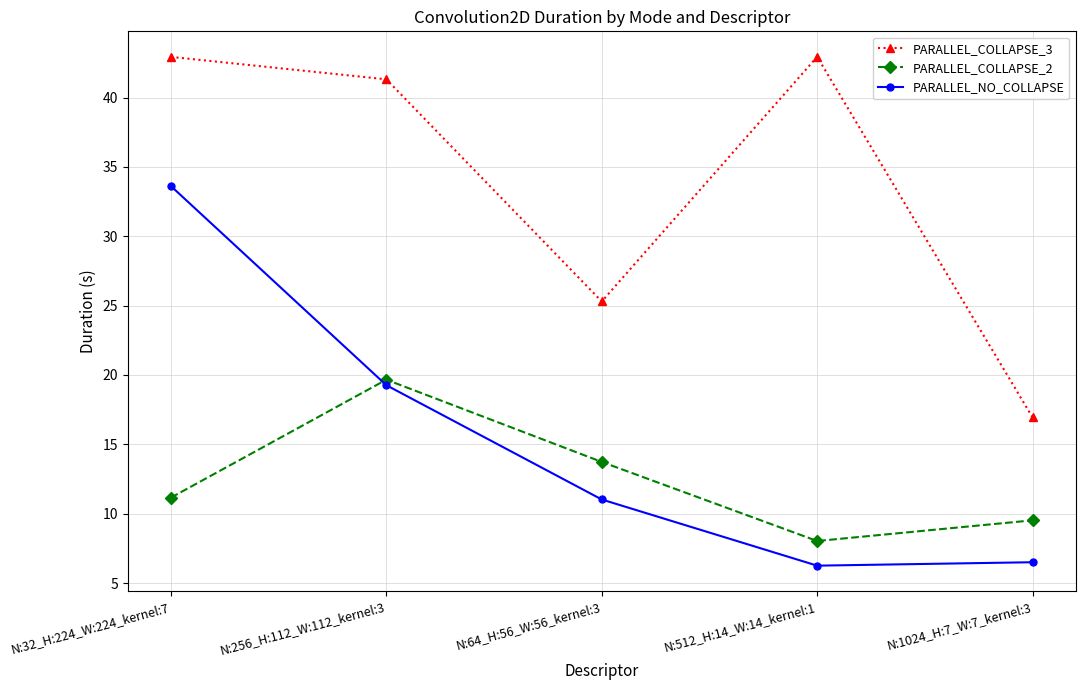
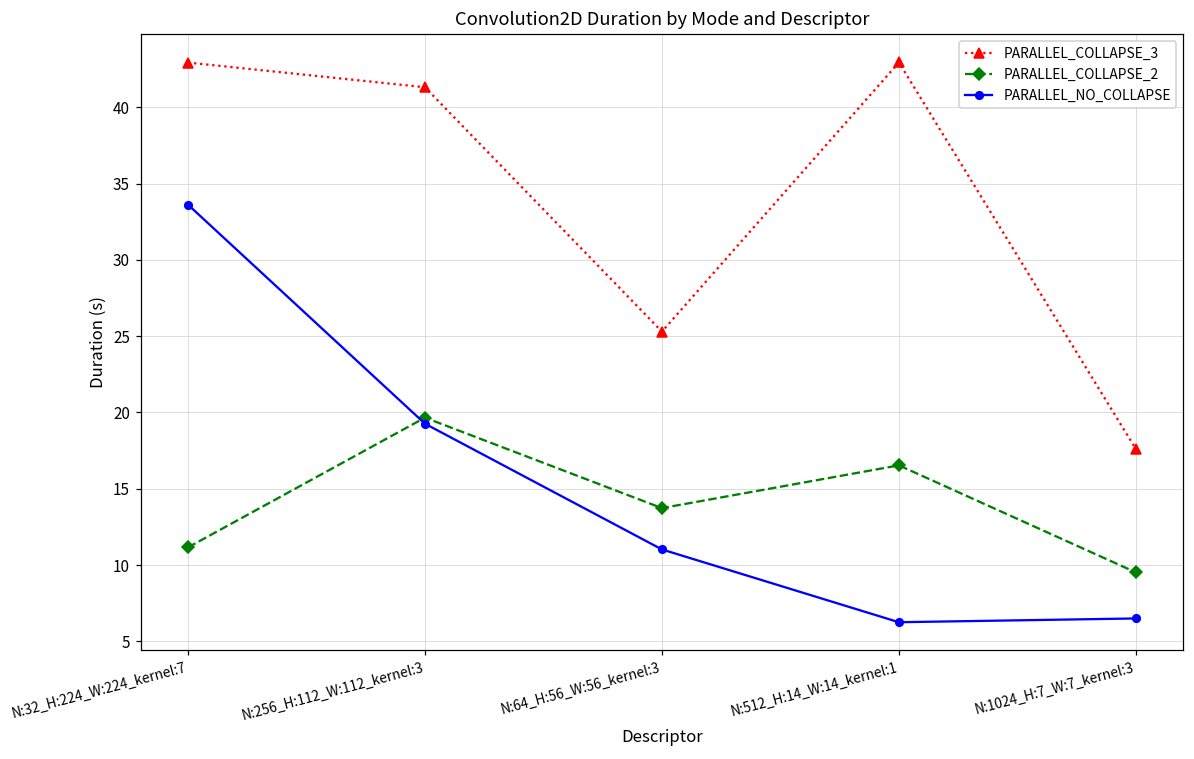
  {
    "PARALLEL_COLLAPSE_3": {
      "N:32_H:224_W:224_kernel:7": 42.9,
      "N:256_H:112_W:112_kernel:3": 41.3,
      "N:64_H:56_W:56_kernel:3": 25.3,
      "N:512_H:14_W:14_kernel:1": 42.9,
-     "N:1024_H:7_W:7_kernel:3": 16.9
+     "N:1024_H:7_W:7_kernel:3": 17.6
    },
    "PARALLEL_COLLAPSE_2": {
      "N:32_H:224_W:224_kernel:7": 11.2,
      "N:256_H:112_W:112_kernel:3": 19.7,
      "N:64_H:56_W:56_kernel:3": 13.7,
-     "N:512_H:14_W:14_kernel:1": 8.0,
+     "N:512_H:14_W:14_kernel:1": 16.5,
      "N:1024_H:7_W:7_kernel:3": 9.5
    },
    "PARALLEL_NO_COLLAPSE": {
      "N:32_H:224_W:224_kernel:7": 33.6,
      "N:256_H:112_W:112_kernel:3": 19.3,
      "N:64_H:56_W:56_kernel:3": 11.0,
      "N:512_H:14_W:14_kernel:1": 6.3,
      "N:1024_H:7_W:7_kernel:3": 6.5
    }
  }
